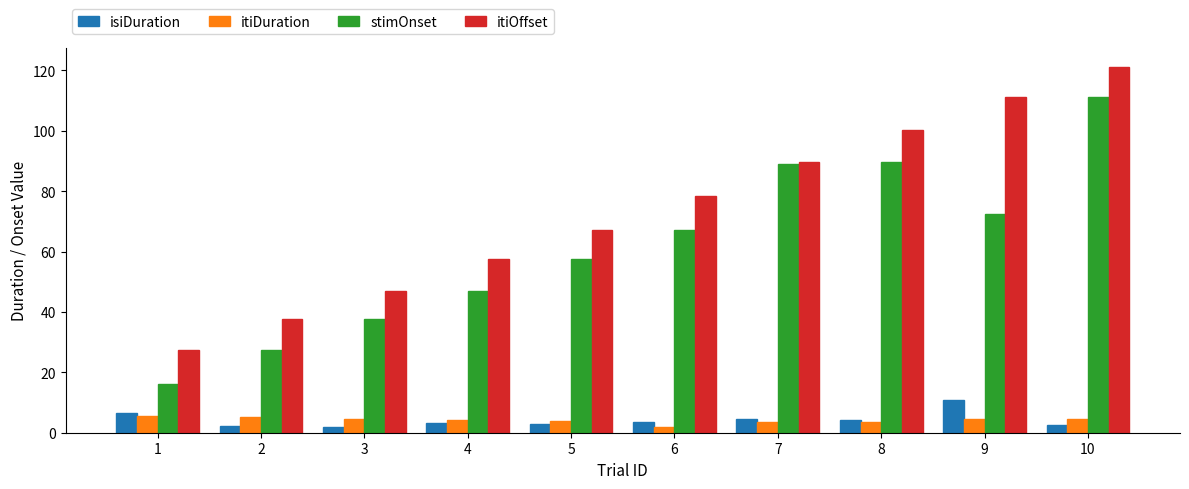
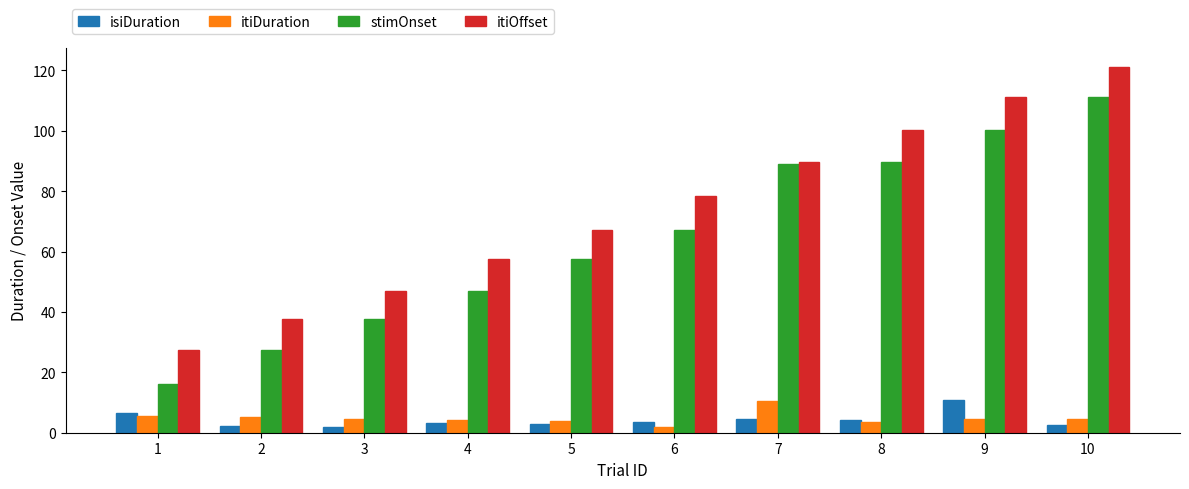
  {
    "isiDuration": {
      "1": 7,
      "2": 2,
      "3": 2,
      "4": 3,
      "5": 3,
      "6": 4,
      "7": 4,
      "8": 4,
      "9": 11,
      "10": 3
    },
    "itiDuration": {
      "1": 5,
      "2": 5,
      "3": 4,
      "4": 4,
      "5": 4,
      "6": 2,
-     "7": 4,
+     "7": 10,
      "8": 4,
      "9": 5,
      "10": 4
    },
    "stimOnset": {
      "1": 16,
      "2": 27,
      "3": 38,
      "4": 47,
      "5": 57,
      "6": 67,
      "7": 89,
      "8": 90,
-     "9": 72,
+     "9": 100,
      "10": 111
    },
    "itiOffset": {
      "1": 27,
      "2": 38,
      "3": 47,
      "4": 57,
      "5": 67,
      "6": 78,
      "7": 90,
      "8": 100,
      "9": 111,
      "10": 121
    }
  }
